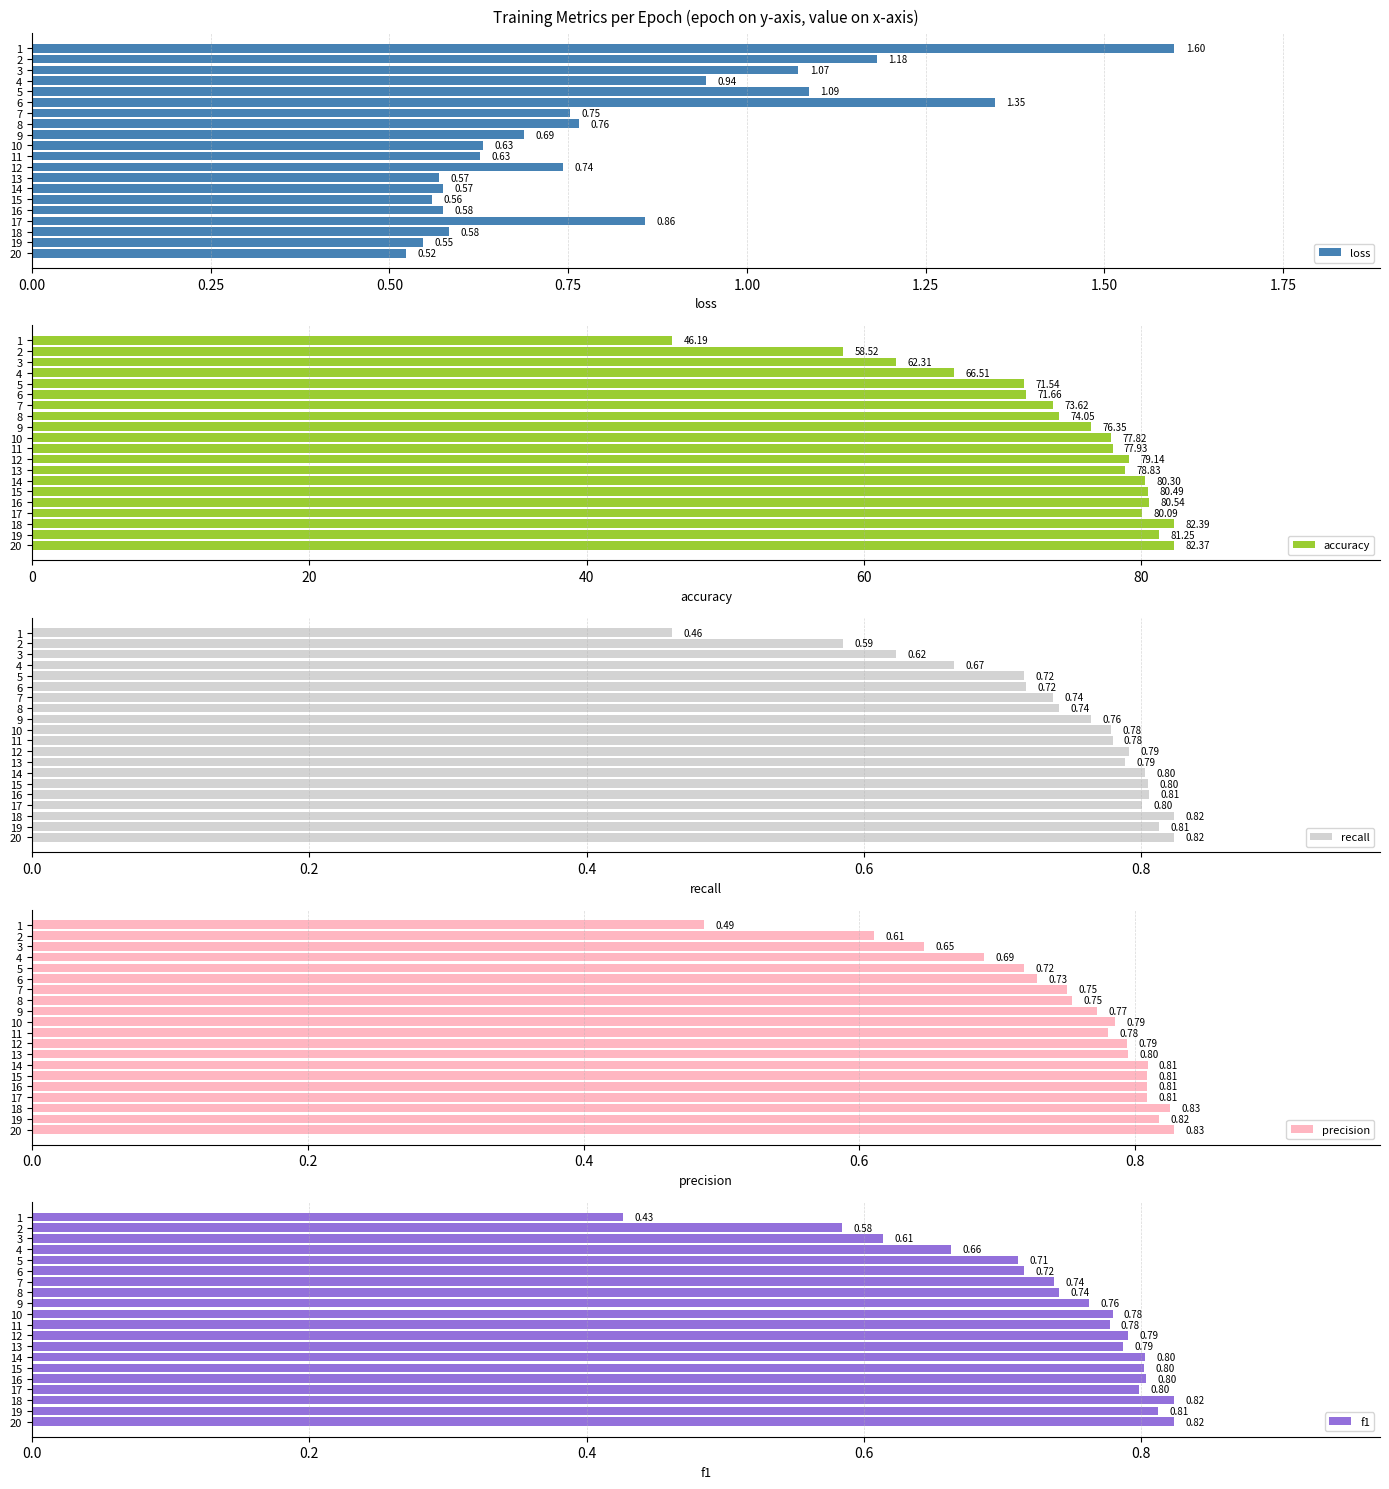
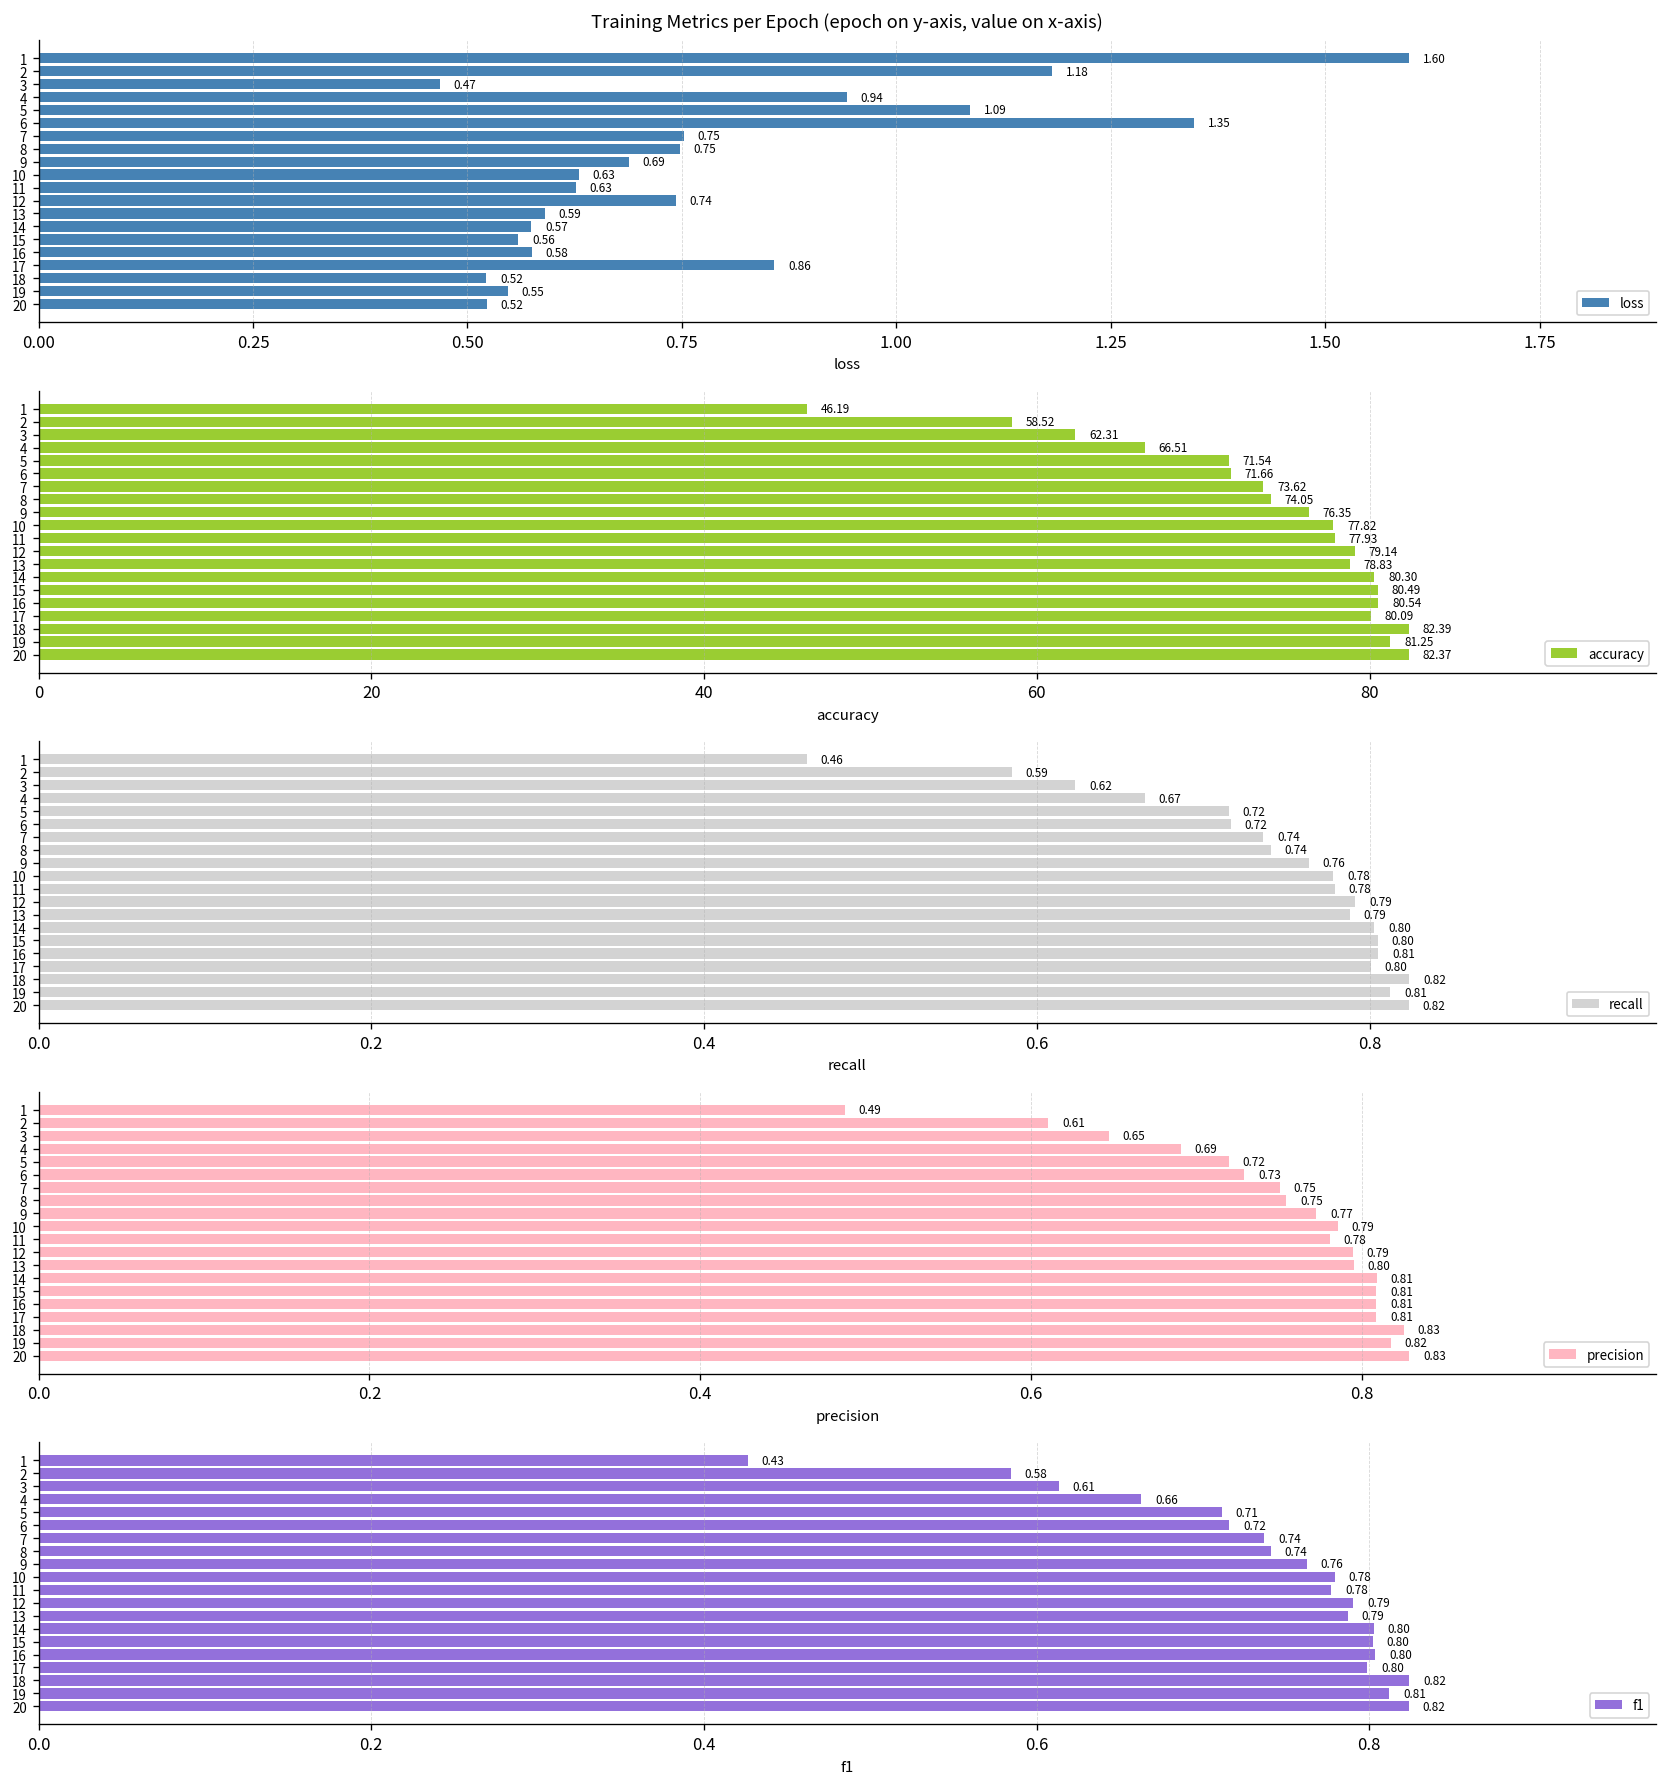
  {
    "Training Metrics per Epoch (epoch on y-axis, value on x-axis)": {
      "1": 1.60,
      "2": 1.18,
-     "3": 1.07,
+     "3": 0.47,
      "4": 0.94,
      "5": 1.09,
      "6": 1.35,
      "7": 0.75,
-     "8": 0.76,
+     "8": 0.75,
      "9": 0.69,
      "10": 0.63,
      "12": 0.74,
-     "13": 0.57,
+     "13": 0.59,
      "14": 0.57,
      "15": 0.56,
      "16": 0.58,
      "17": 0.86,
-     "18": 0.58,
+     "18": 0.52,
      "19": 0.55,
      "20": 0.52
    }
  }
